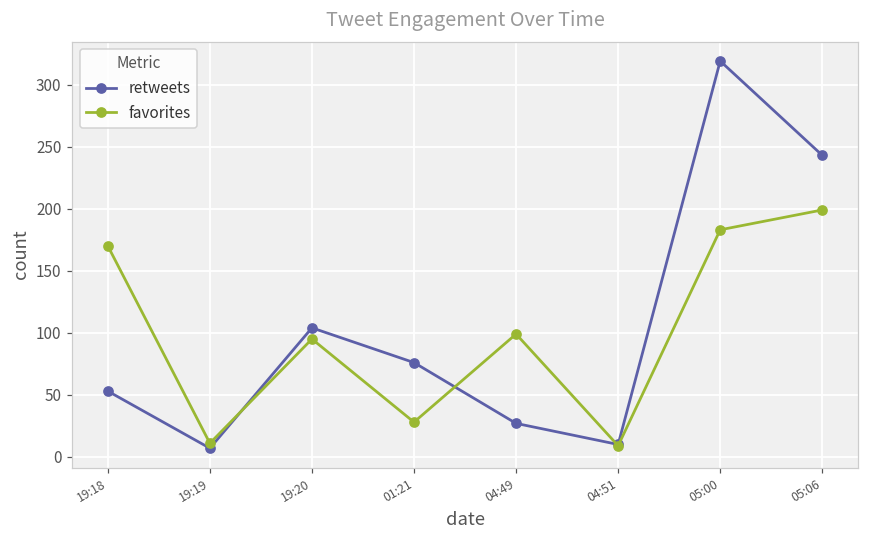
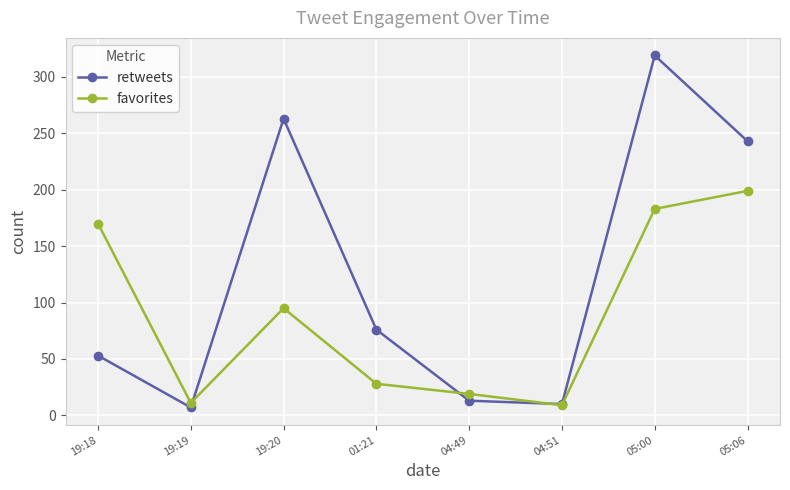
  {
    "retweets": {
      "19:18": 53,
      "19:19": 7,
-     "19:20": 104,
+     "19:20": 263,
      "01:21": 76,
-     "04:49": 27,
+     "04:49": 13,
      "05:00": 319,
      "05:06": 243
    },
    "favorites": {
      "19:18": 170,
      "19:19": 11,
      "19:20": 95,
      "01:21": 28,
-     "04:49": 99,
+     "04:49": 19,
      "05:00": 183,
      "05:06": 199
    }
  }
